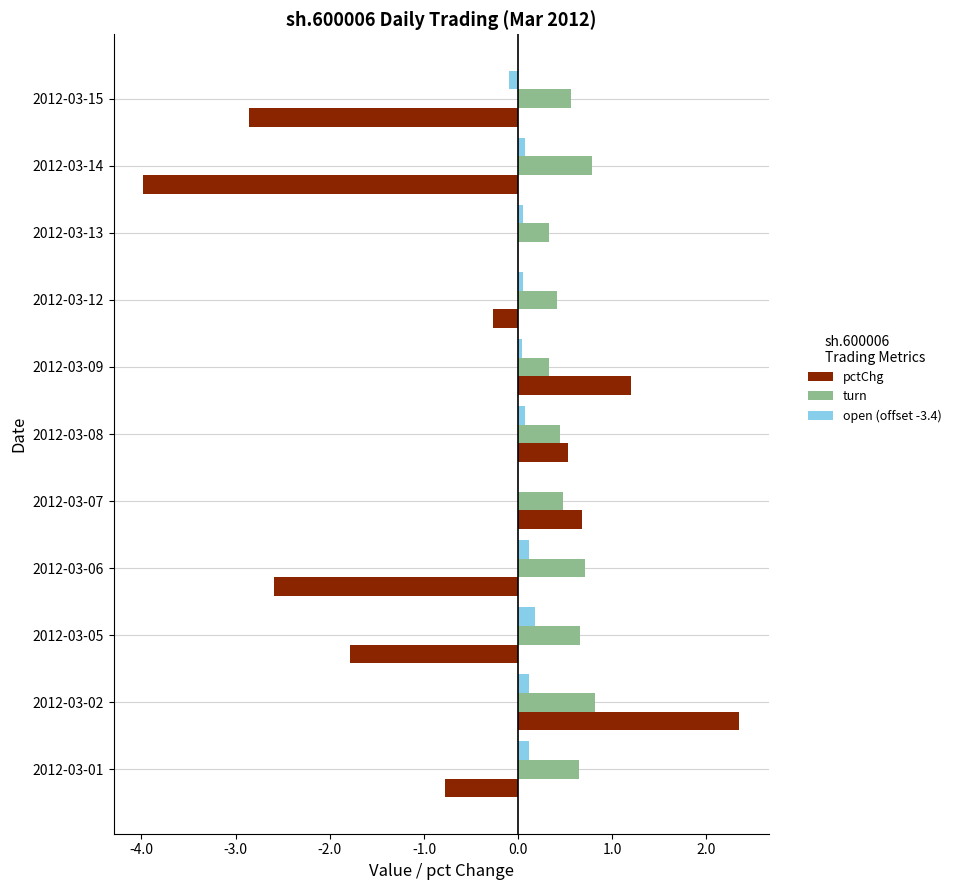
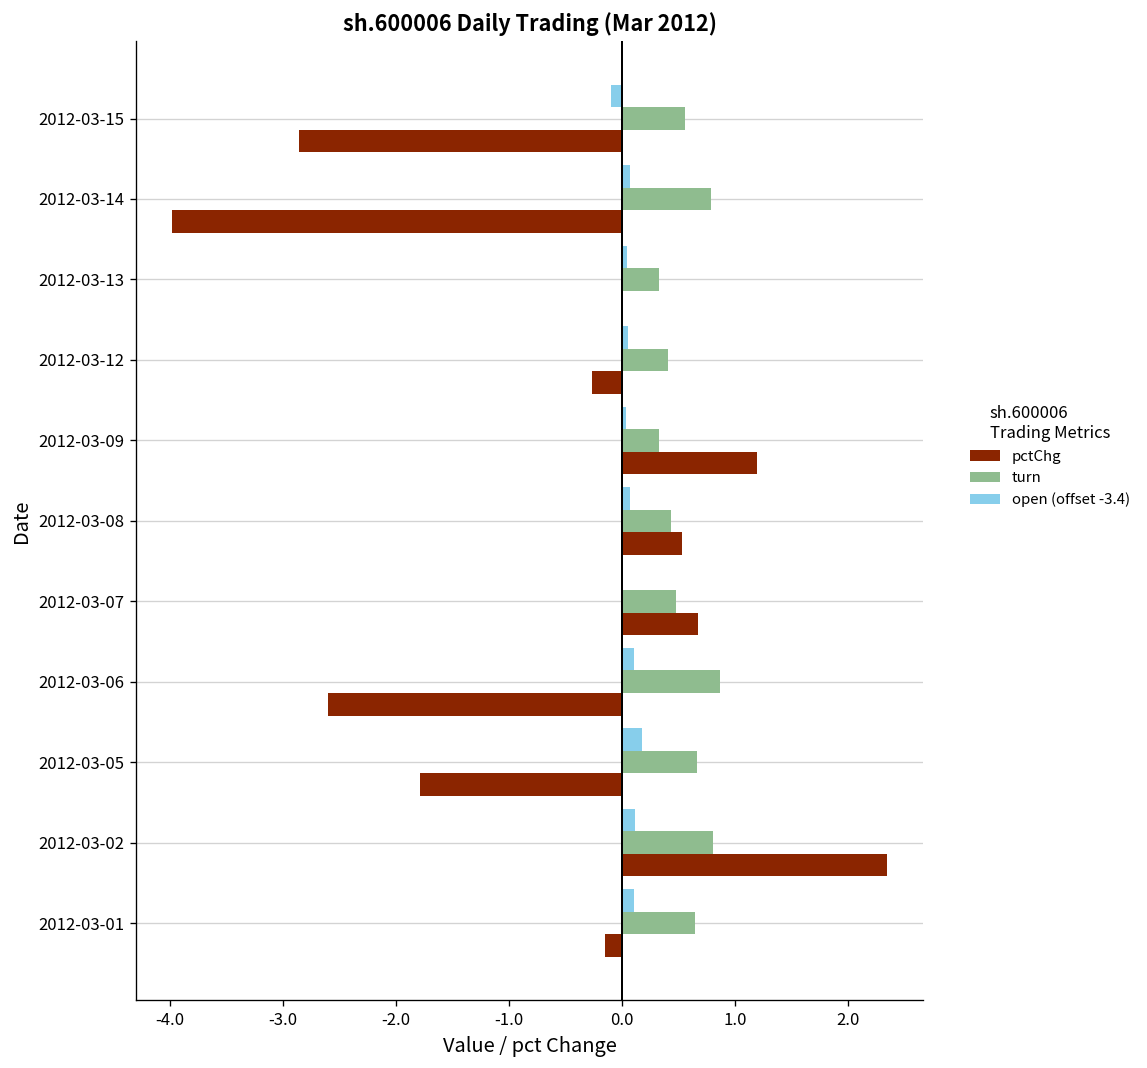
  {
    "pctChg": {
      "2012-03-15": -2.9,
      "2012-03-14": -4.0,
      "2012-03-13": 0.0,
      "2012-03-12": -0.3,
      "2012-03-09": 1.2,
      "2012-03-08": 0.5,
      "2012-03-07": 0.7,
      "2012-03-06": -2.6,
      "2012-03-05": -1.8,
      "2012-03-02": 2.3,
-     "2012-03-01": -0.8
+     "2012-03-01": -0.1
    },
    "turn": {
      "2012-03-15": 0.6,
      "2012-03-14": 0.8,
      "2012-03-13": 0.3,
      "2012-03-12": 0.4,
      "2012-03-09": 0.3,
      "2012-03-08": 0.4,
      "2012-03-07": 0.5,
-     "2012-03-06": 0.7,
+     "2012-03-06": 0.9,
      "2012-03-05": 0.7,
      "2012-03-02": 0.8,
      "2012-03-01": 0.6
    },
    "open (offset -3.4)": {
      "2012-03-15": -0.1,
      "2012-03-14": 0.1,
      "2012-03-13": 0.0,
      "2012-03-12": 0.1,
      "2012-03-09": 0.0,
      "2012-03-08": 0.1,
      "2012-03-06": 0.1,
      "2012-03-05": 0.2,
      "2012-03-02": 0.1,
      "2012-03-01": 0.1
    }
  }
